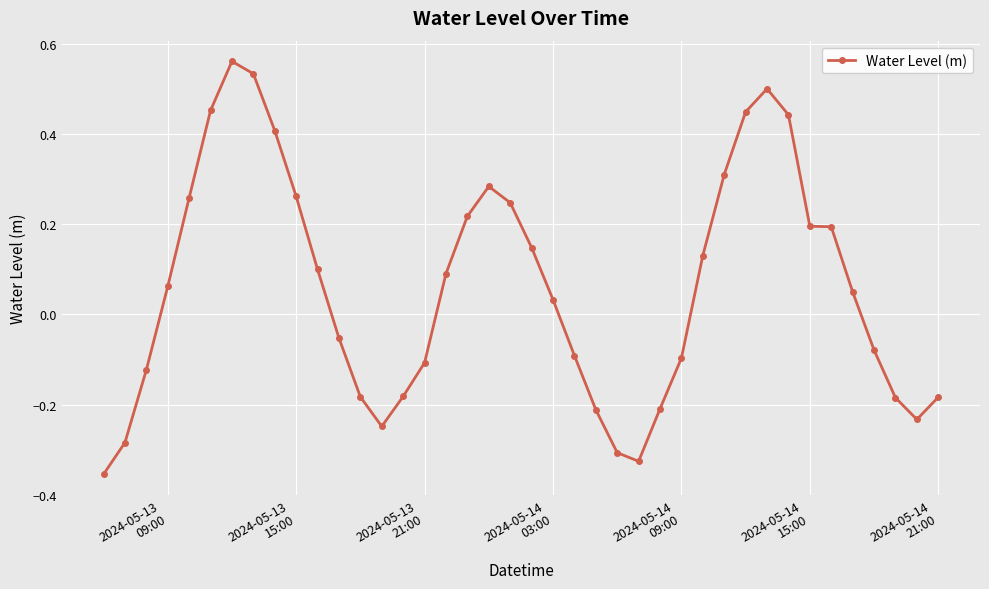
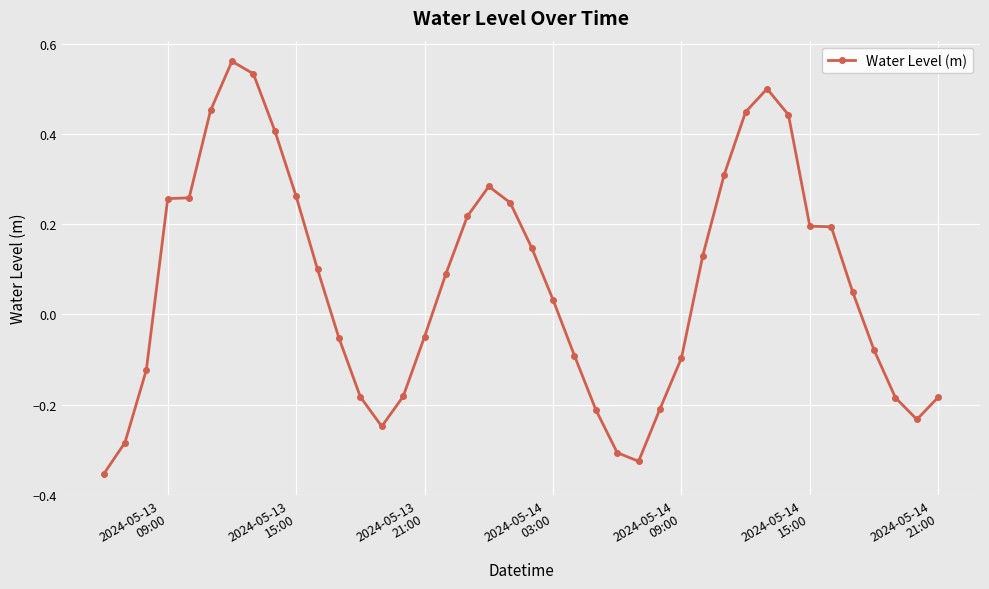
  {
-   "2024-05-13 09:00": 0.06,
+   "2024-05-13 09:00": 0.26,
    "2024-05-13 15:00": 0.26,
-   "2024-05-13 21:00": -0.11,
+   "2024-05-13 21:00": -0.05,
    "2024-05-14 03:00": 0.03,
    "2024-05-14 09:00": -0.10,
    "2024-05-14 15:00": 0.20,
    "2024-05-14 21:00": -0.18
  }
